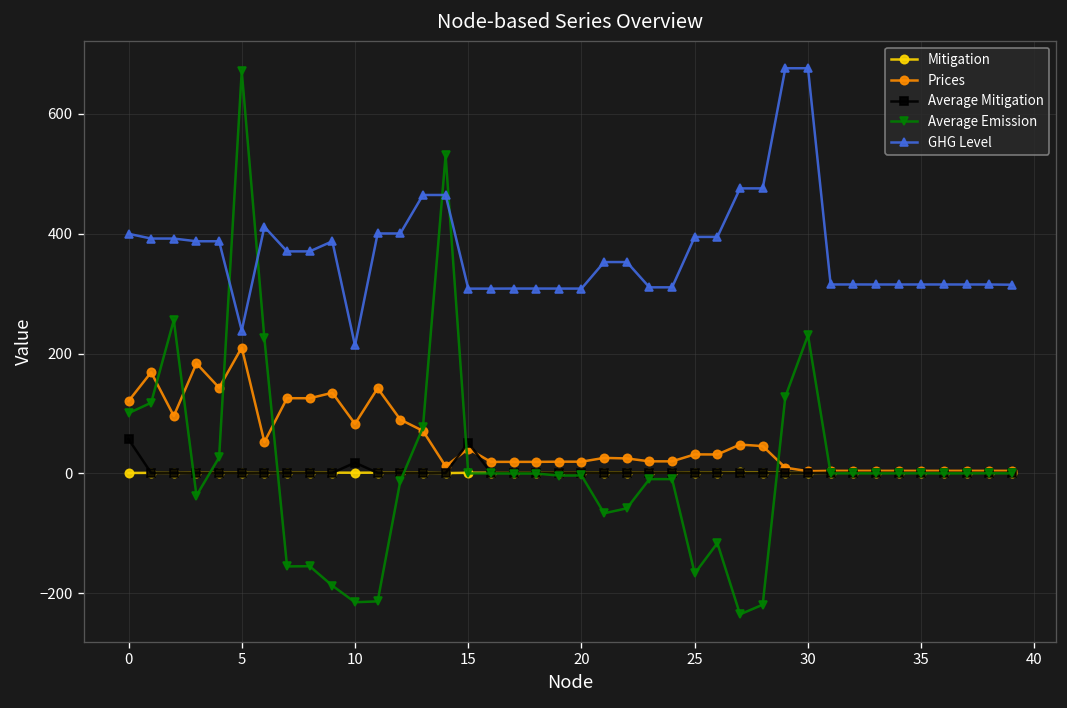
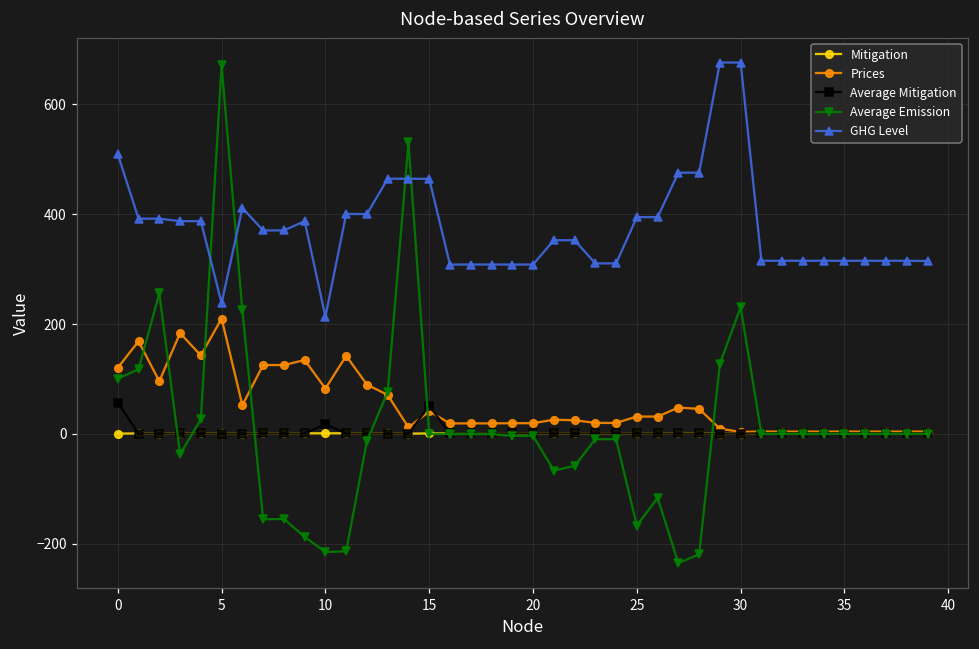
  {
    "Mitigation": {
      "0": 0,
      "10": 0
    },
    "Prices": {
      "0": 120,
      "5": 210,
      "10": 80,
      "15": 40,
      "20": 20,
      "25": 30
    },
    "Average Mitigation": {
      "0": 60,
      "10": 20,
      "15": 50
    },
    "Average Emission": {
      "0": 100,
      "5": 670,
      "10": -220,
      "25": -170,
      "30": 230
    },
    "GHG Level": {
-     "0": 400,
+     "0": 510,
      "5": 240,
      "10": 210,
-     "15": 310,
+     "15": 460,
      "20": 310,
      "25": 390,
      "30": 680,
      "35": 320
    }
  }
